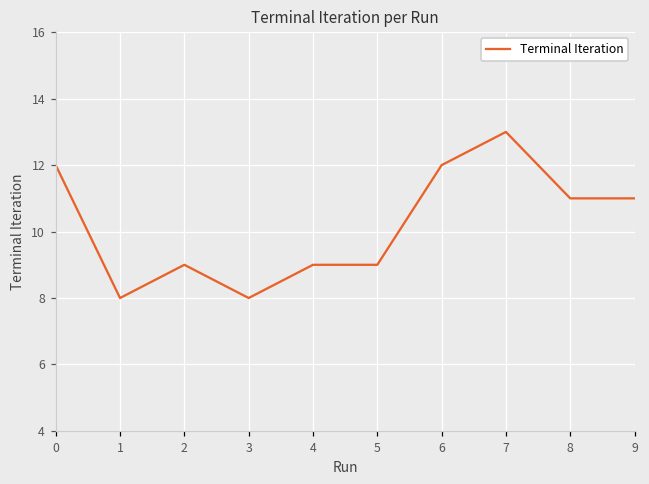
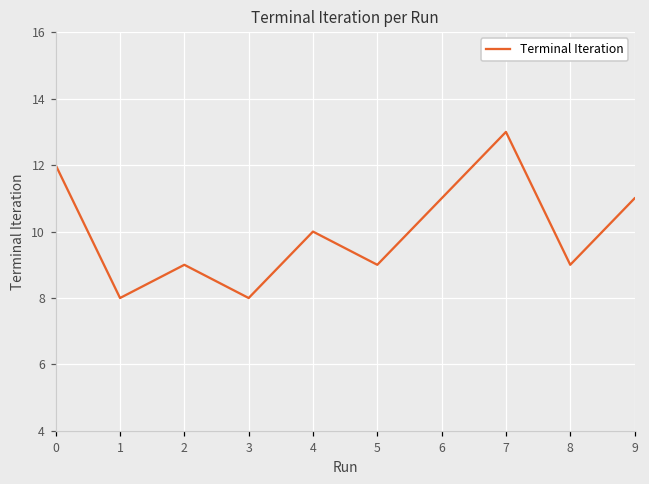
  {
    "0": 12,
    "1": 8,
    "2": 9,
    "3": 8,
-   "4": 9,
+   "4": 10,
    "5": 9,
-   "6": 12,
+   "6": 11,
    "7": 13,
-   "8": 11,
+   "8": 9,
    "9": 11
  }
